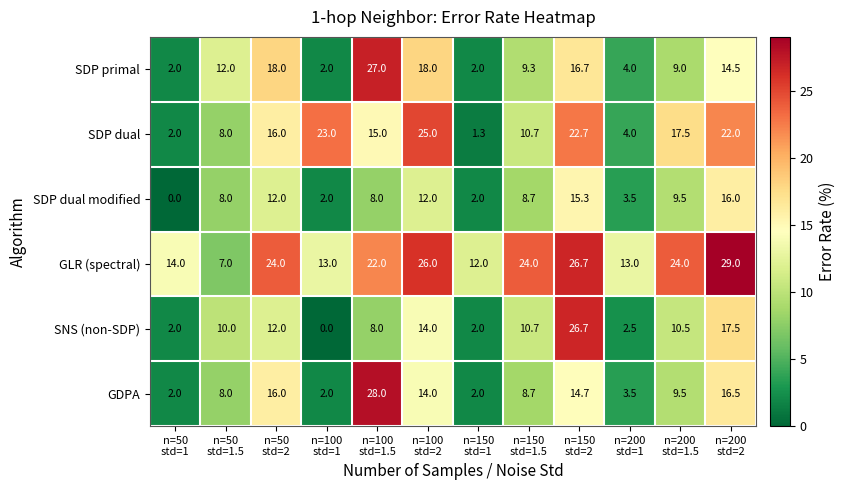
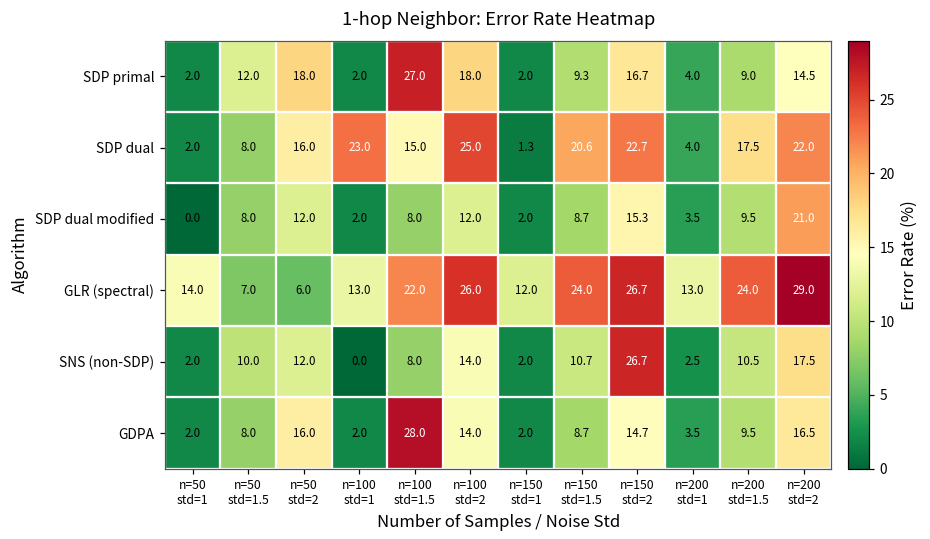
  {
    "SDP primal": {
      "n=50 std=1": 2.0,
      "n=50 std=1.5": 12.0,
      "n=50 std=2": 18.0,
      "n=100 std=1": 2.0,
      "n=100 std=1.5": 27.0,
      "n=100 std=2": 18.0,
      "n=150 std=1": 2.0,
      "n=150 std=1.5": 9.3,
      "n=150 std=2": 16.7,
      "n=200 std=1": 4.0,
      "n=200 std=1.5": 9.0,
      "n=200 std=2": 14.5
    },
    "SDP dual": {
      "n=50 std=1": 2.0,
      "n=50 std=1.5": 8.0,
      "n=50 std=2": 16.0,
      "n=100 std=1": 23.0,
      "n=100 std=1.5": 15.0,
      "n=100 std=2": 25.0,
      "n=150 std=1": 1.3,
-     "n=150 std=1.5": 10.7,
+     "n=150 std=1.5": 20.6,
      "n=150 std=2": 22.7,
      "n=200 std=1": 4.0,
      "n=200 std=1.5": 17.5,
      "n=200 std=2": 22.0
    },
    "SDP dual modified": {
      "n=50 std=1": 0.0,
      "n=50 std=1.5": 8.0,
      "n=50 std=2": 12.0,
      "n=100 std=1": 2.0,
      "n=100 std=1.5": 8.0,
      "n=100 std=2": 12.0,
      "n=150 std=1": 2.0,
      "n=150 std=1.5": 8.7,
      "n=150 std=2": 15.3,
      "n=200 std=1": 3.5,
      "n=200 std=1.5": 9.5,
-     "n=200 std=2": 16.0
+     "n=200 std=2": 21.0
    },
    "GLR (spectral)": {
      "n=50 std=1": 14.0,
      "n=50 std=1.5": 7.0,
-     "n=50 std=2": 24.0,
+     "n=50 std=2": 6.0,
      "n=100 std=1": 13.0,
      "n=100 std=1.5": 22.0,
      "n=100 std=2": 26.0,
      "n=150 std=1": 12.0,
      "n=150 std=1.5": 24.0,
      "n=150 std=2": 26.7,
      "n=200 std=1": 13.0,
      "n=200 std=1.5": 24.0,
      "n=200 std=2": 29.0
    },
    "SNS (non-SDP)": {
      "n=50 std=1": 2.0,
      "n=50 std=1.5": 10.0,
      "n=50 std=2": 12.0,
      "n=100 std=1": 0.0,
      "n=100 std=1.5": 8.0,
      "n=100 std=2": 14.0,
      "n=150 std=1": 2.0,
      "n=150 std=1.5": 10.7,
      "n=150 std=2": 26.7,
      "n=200 std=1": 2.5,
      "n=200 std=1.5": 10.5,
      "n=200 std=2": 17.5
    },
    "GDPA": {
      "n=50 std=1": 2.0,
      "n=50 std=1.5": 8.0,
      "n=50 std=2": 16.0,
      "n=100 std=1": 2.0,
      "n=100 std=1.5": 28.0,
      "n=100 std=2": 14.0,
      "n=150 std=1": 2.0,
      "n=150 std=1.5": 8.7,
      "n=150 std=2": 14.7,
      "n=200 std=1": 3.5,
      "n=200 std=1.5": 9.5,
      "n=200 std=2": 16.5
    }
  }
